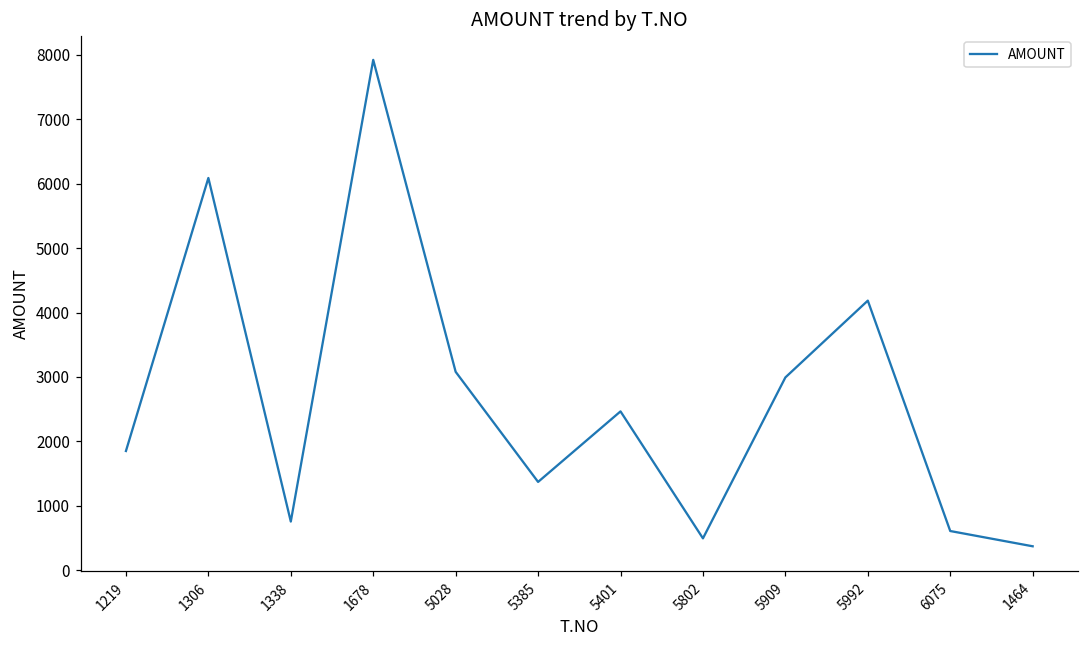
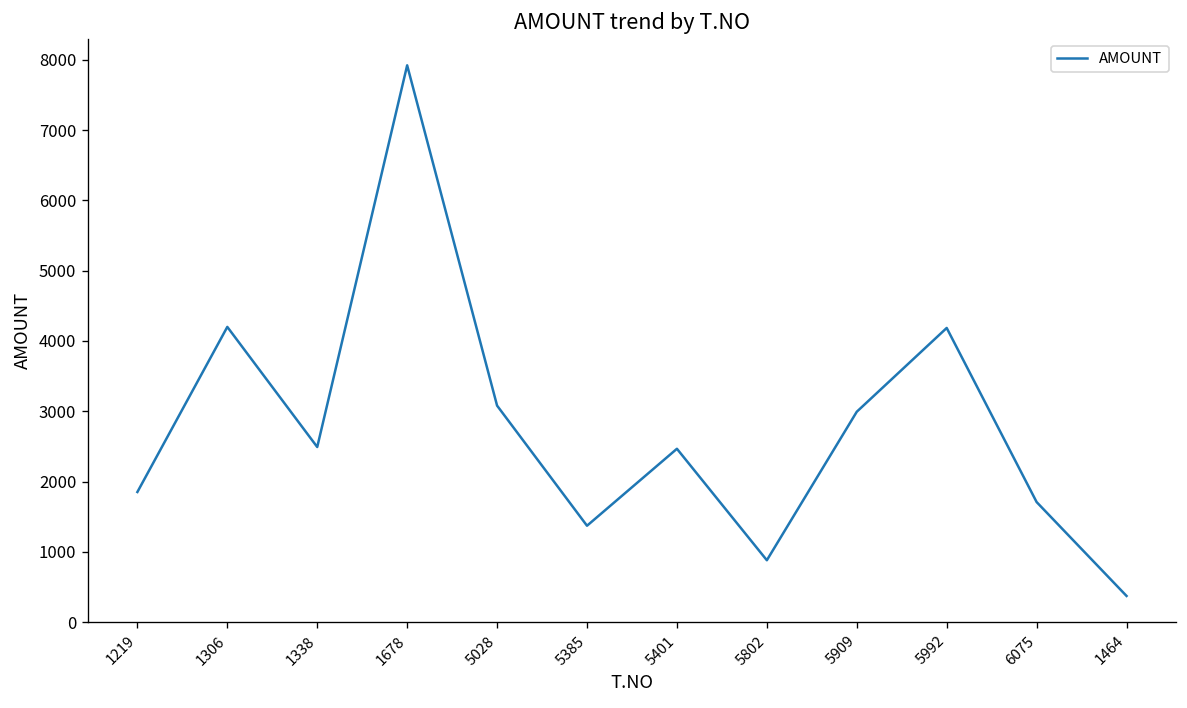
  {
    "1219": 1900,
-   "1306": 6100,
-   "1338": 800,
+   "1306": 4200,
+   "1338": 2500,
    "1678": 7900,
    "5028": 3100,
    "5385": 1400,
    "5401": 2500,
-   "5802": 500,
+   "5802": 900,
    "5909": 3000,
    "5992": 4200,
-   "6075": 600,
+   "6075": 1700,
    "1464": 400
  }
